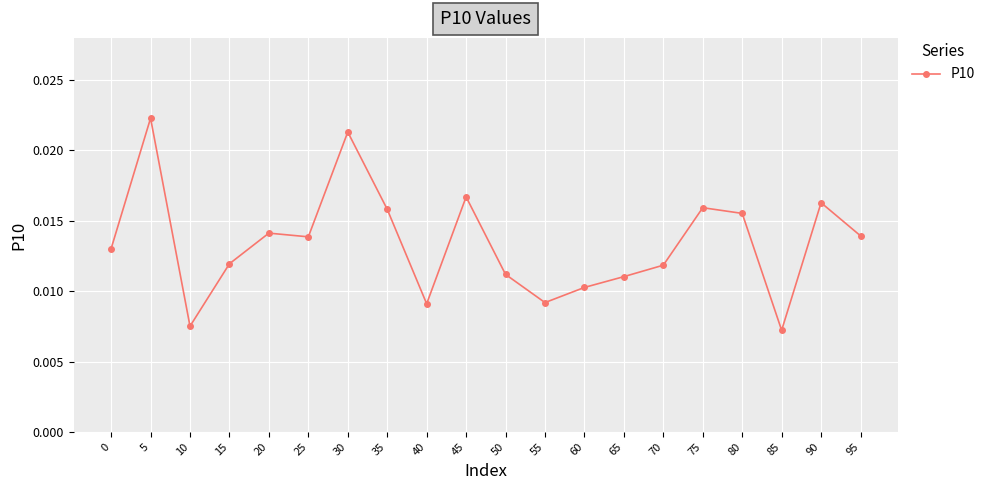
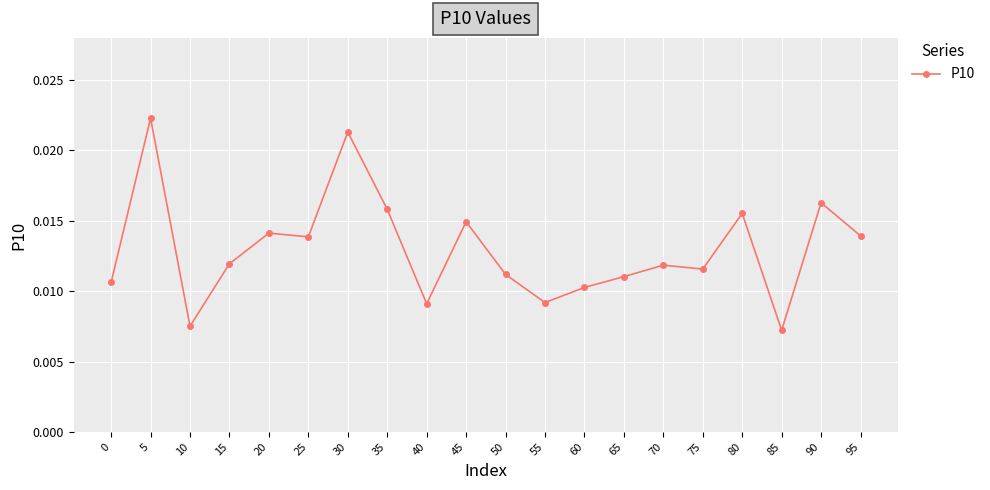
  {
-   "0": 0.0130,
+   "0": 0.0106,
    "5": 0.0223,
    "10": 0.0075,
    "15": 0.0119,
    "20": 0.0141,
    "25": 0.0139,
    "30": 0.0213,
    "35": 0.0158,
    "40": 0.0091,
-   "45": 0.0167,
+   "45": 0.0149,
    "50": 0.0112,
    "55": 0.0092,
    "60": 0.0103,
    "65": 0.0110,
    "70": 0.0118,
-   "75": 0.0159,
+   "75": 0.0116,
    "80": 0.0155,
    "85": 0.0072,
    "90": 0.0163,
    "95": 0.0139
  }
